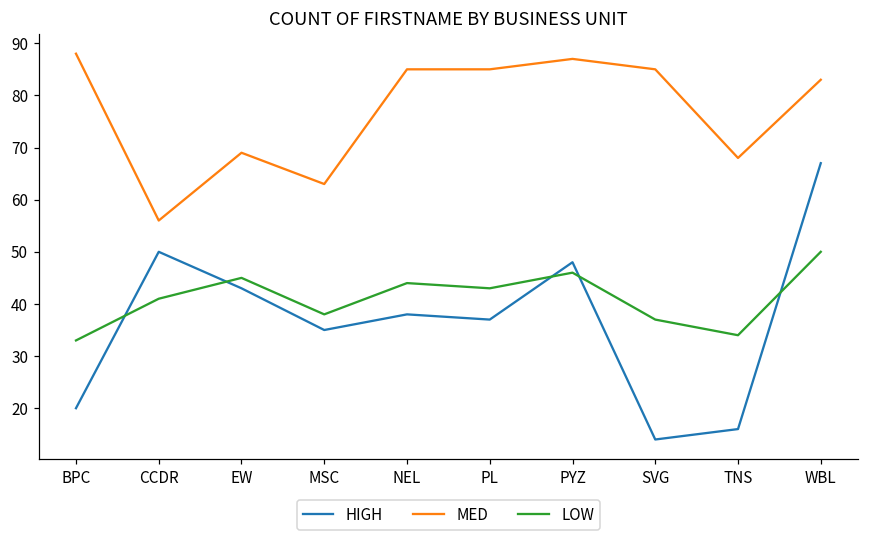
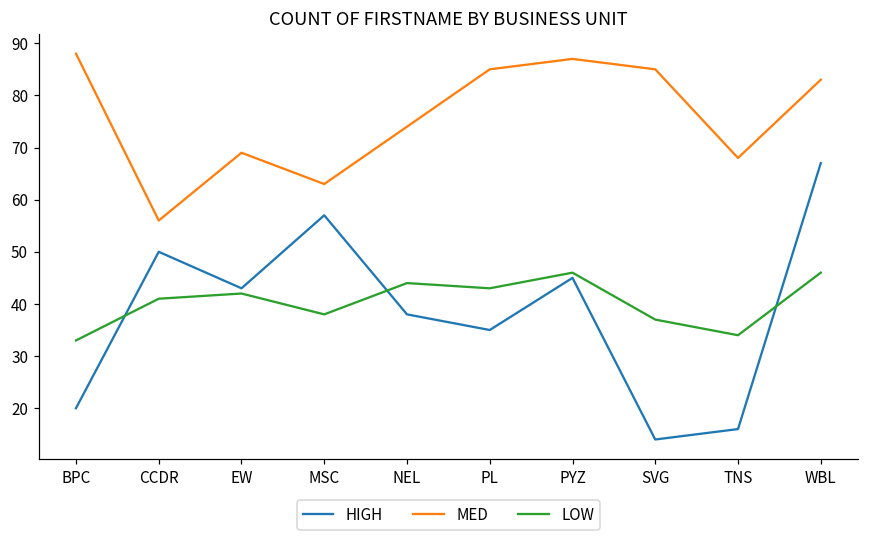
  {
    "HIGH": {
      "BPC": 20,
      "CCDR": 50,
      "EW": 43,
-     "MSC": 35,
+     "MSC": 57,
      "NEL": 38,
-     "PL": 37,
-     "PYZ": 48,
+     "PL": 35,
+     "PYZ": 45,
      "SVG": 14,
      "TNS": 16,
      "WBL": 67
    },
    "MED": {
      "BPC": 88,
      "CCDR": 56,
      "EW": 69,
      "MSC": 63,
-     "NEL": 85,
+     "NEL": 74,
      "PL": 85,
      "PYZ": 87,
      "SVG": 85,
      "TNS": 68,
      "WBL": 83
    },
    "LOW": {
      "BPC": 33,
      "CCDR": 41,
-     "EW": 45,
+     "EW": 42,
      "MSC": 38,
      "NEL": 44,
      "PL": 43,
      "PYZ": 46,
      "SVG": 37,
      "TNS": 34,
-     "WBL": 50
+     "WBL": 46
    }
  }
